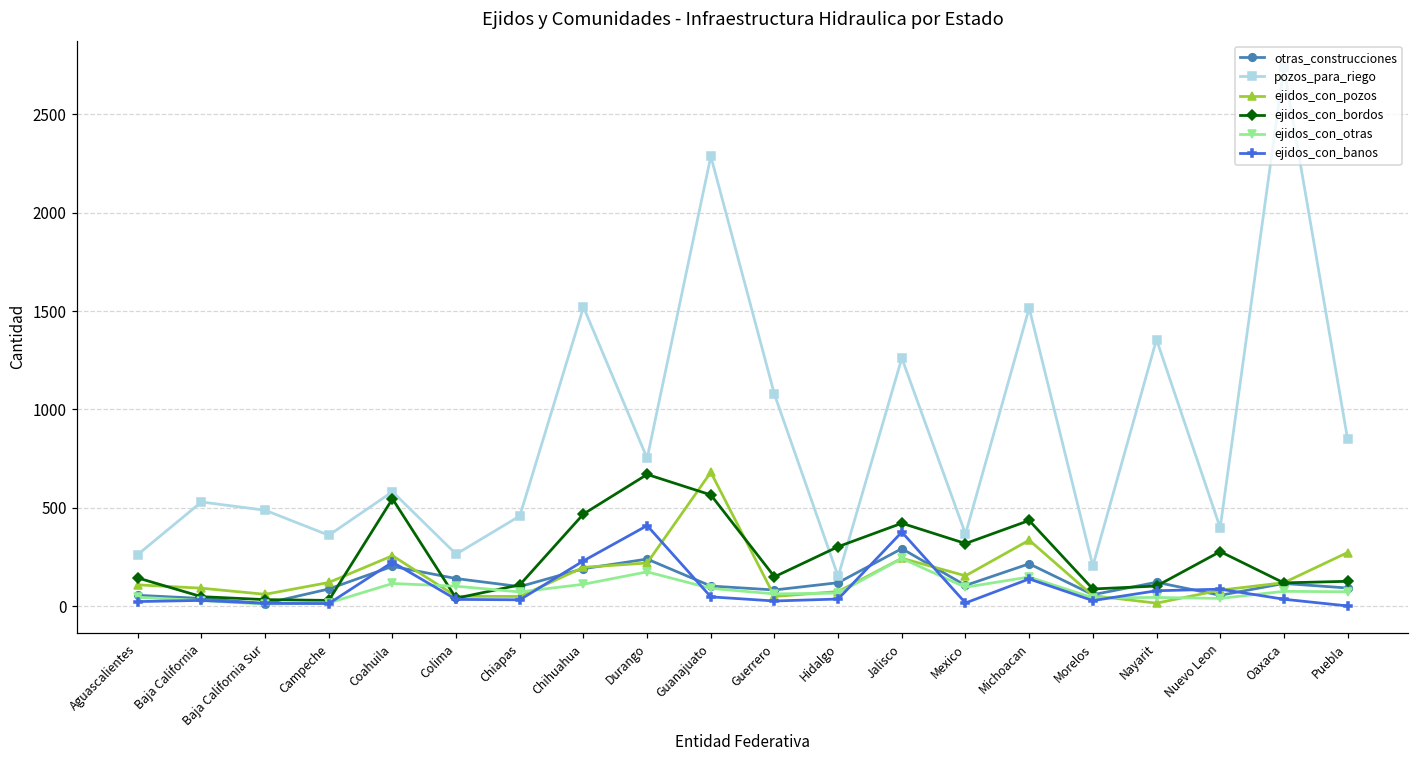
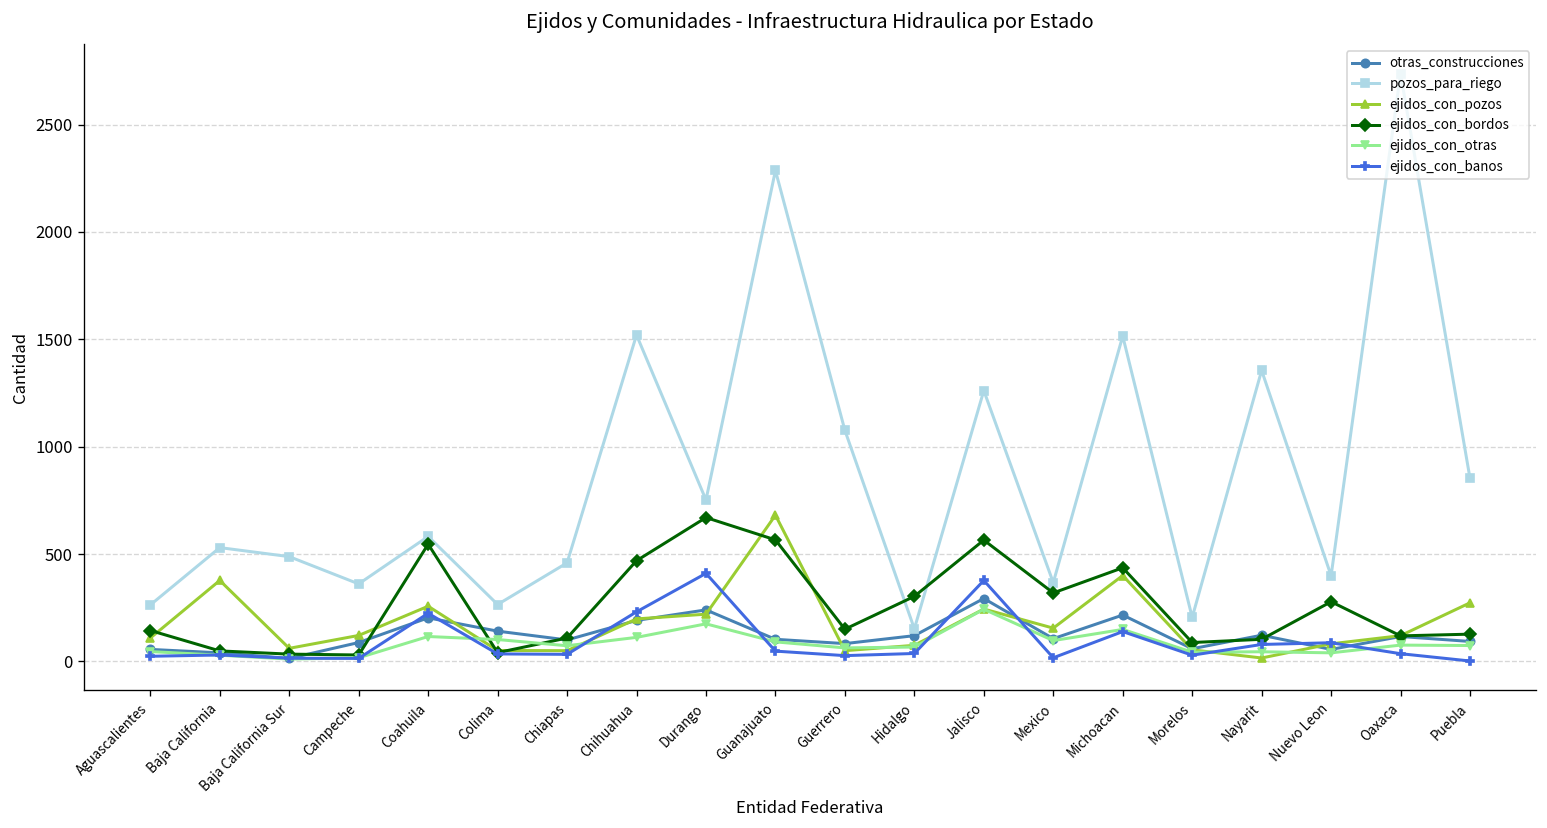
  {
    "pozos_para_riego": {
      "Aguascalientes": 260,
      "Baja California": 530,
      "Baja California Sur": 490,
      "Campeche": 360,
      "Coahuila": 580,
      "Colima": 270,
      "Chiapas": 460,
      "Chihuahua": 1520,
      "Durango": 750,
      "Guanajuato": 2290,
      "Guerrero": 1080,
      "Hidalgo": 150,
      "Jalisco": 1260,
      "Mexico": 370,
      "Michoacan": 1520,
      "Morelos": 210,
      "Nayarit": 1360,
      "Nuevo Leon": 400,
      "Puebla": 850
    },
    "ejidos_con_pozos": {
      "Aguascalientes": 110,
-     "Baja California": 90,
+     "Baja California": 380,
      "Baja California Sur": 60,
      "Campeche": 120,
      "Coahuila": 260,
      "Chiapas": 50,
      "Durango": 220,
      "Guanajuato": 680,
      "Mexico": 160,
-     "Michoacan": 340,
+     "Michoacan": 400,
      "Nayarit": 20,
      "Puebla": 270
    },
    "ejidos_con_bordos": {
      "Aguascalientes": 140,
      "Baja California Sur": 30,
      "Coahuila": 550,
      "Chihuahua": 470,
      "Durango": 670,
      "Guanajuato": 570,
      "Guerrero": 150,
      "Hidalgo": 300,
-     "Jalisco": 420,
+     "Jalisco": 570,
      "Mexico": 320,
      "Michoacan": 440,
      "Morelos": 90,
      "Nayarit": 100,
      "Nuevo Leon": 280,
      "Puebla": 130
    },
    "ejidos_con_otras": {
      "Coahuila": 120,
      "Colima": 100,
      "Chiapas": 70,
      "Chihuahua": 110,
      "Durango": 180,
      "Nayarit": 50,
      "Nuevo Leon": 40,
      "Oaxaca": 80,
      "Puebla": 70
    }
  }
